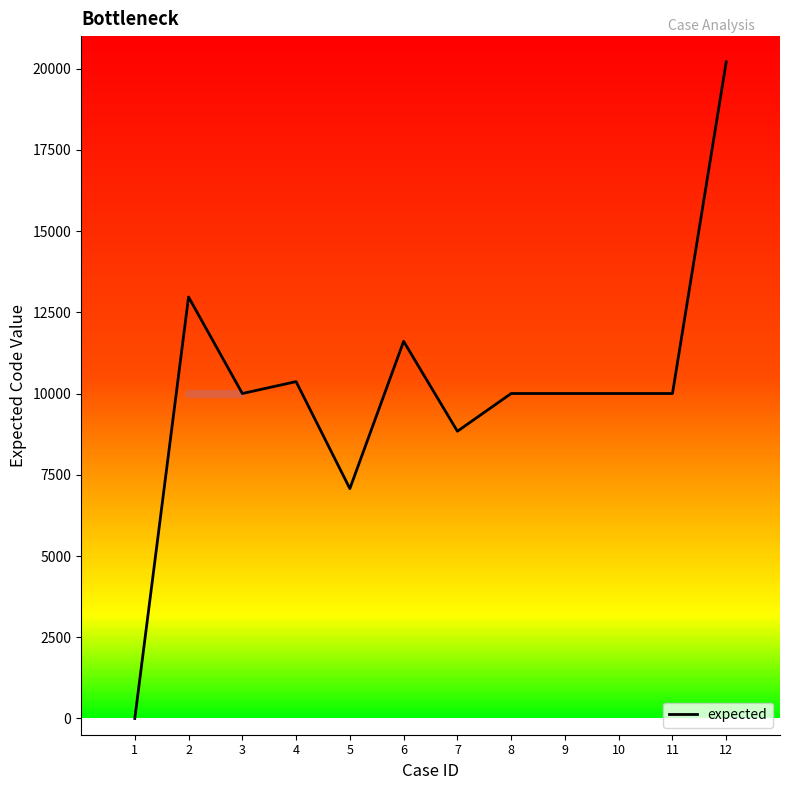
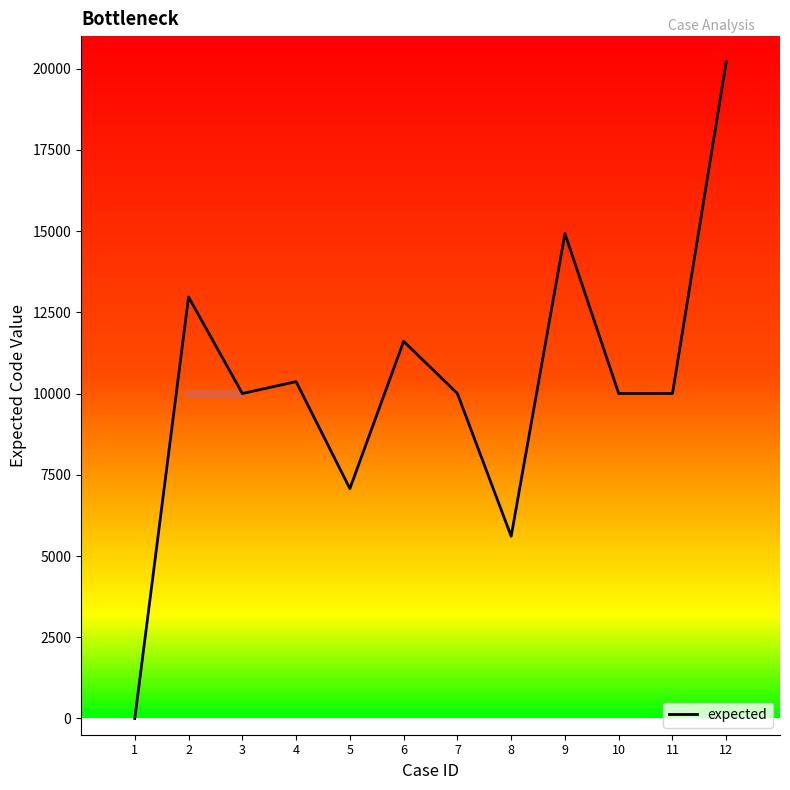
  {
    "expected": {
      "1": 0,
      "2": 13000,
      "4": 10400,
      "5": 7100,
      "6": 11600,
-     "7": 8800,
-     "8": 10000,
-     "9": 10000,
+     "7": 10000,
+     "8": 5600,
+     "9": 14900,
      "10": 10000,
      "11": 10000,
      "12": 20200
    }
  }
